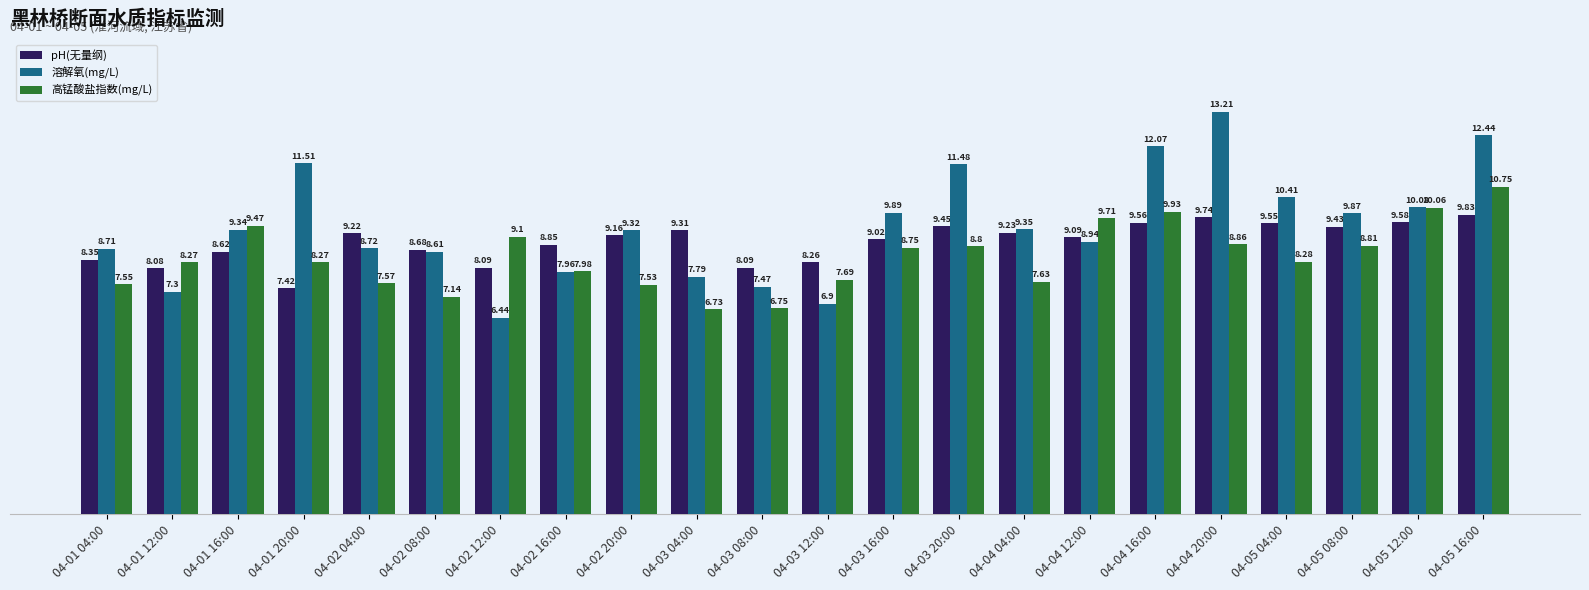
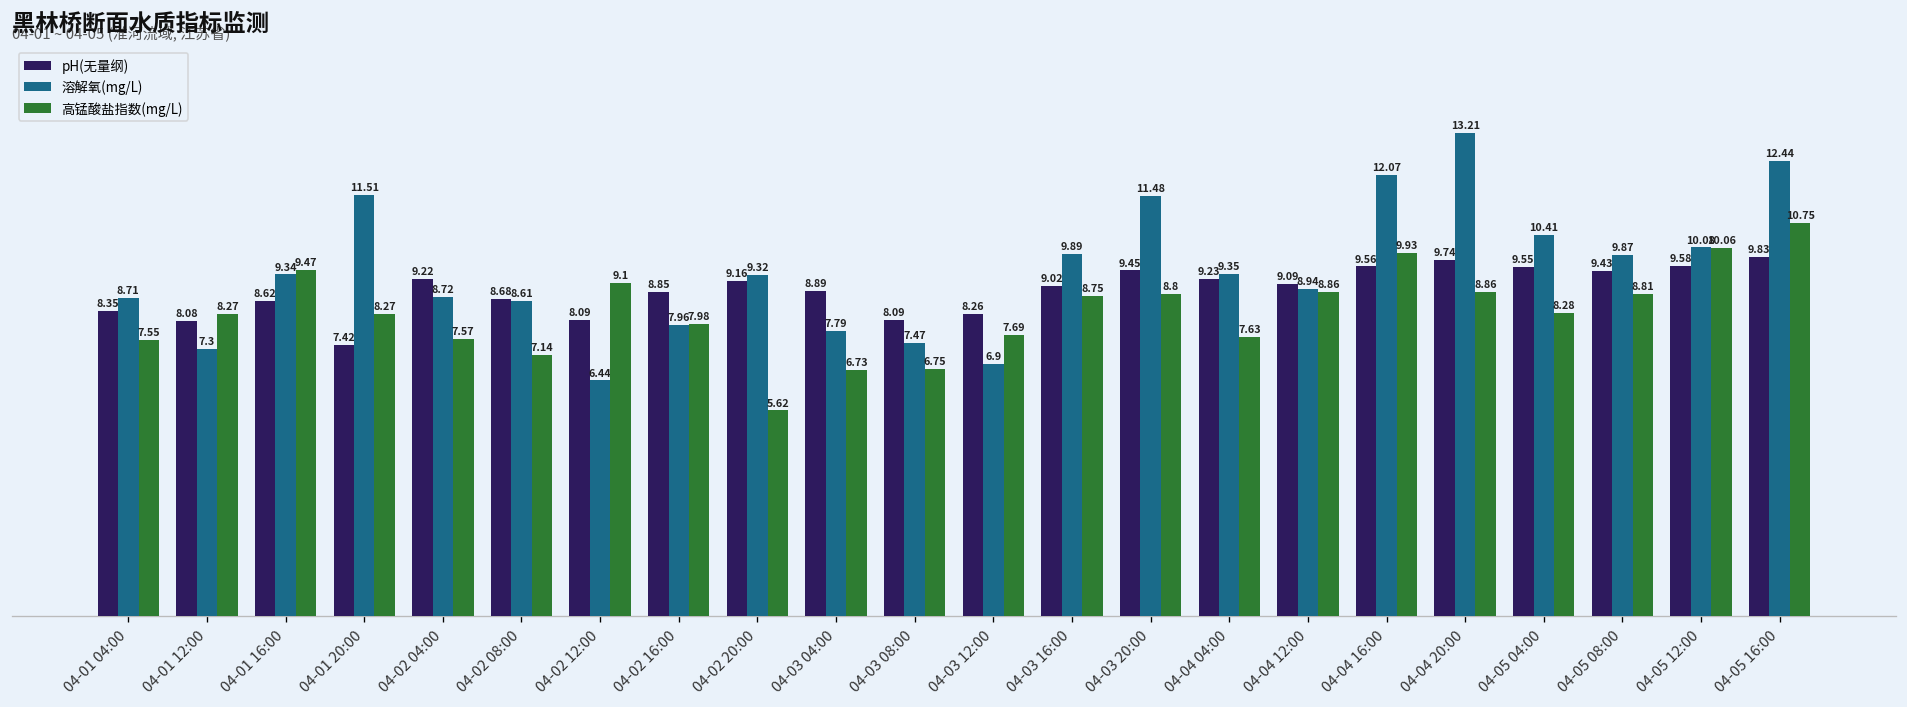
  {
    "pH(无量纲)": {
      "04-01 04:00": 8.35,
      "04-01 12:00": 8.08,
      "04-01 16:00": 8.62,
      "04-01 20:00": 7.42,
      "04-02 04:00": 9.22,
      "04-02 08:00": 8.68,
      "04-02 12:00": 8.09,
      "04-02 16:00": 8.85,
      "04-02 20:00": 9.16,
-     "04-03 04:00": 9.31,
+     "04-03 04:00": 8.89,
      "04-03 08:00": 8.09,
      "04-03 12:00": 8.26,
      "04-03 16:00": 9.02,
      "04-03 20:00": 9.45,
      "04-04 04:00": 9.23,
      "04-04 12:00": 9.09,
      "04-04 16:00": 9.56,
      "04-04 20:00": 9.74,
      "04-05 04:00": 9.55,
      "04-05 08:00": 9.43,
      "04-05 12:00": 9.58,
      "04-05 16:00": 9.83
    },
    "溶解氧(mg/L)": {
      "04-01 04:00": 8.71,
      "04-01 12:00": 7.3,
      "04-01 16:00": 9.34,
      "04-01 20:00": 11.51,
      "04-02 04:00": 8.72,
      "04-02 08:00": 8.61,
      "04-02 12:00": 6.44,
      "04-02 16:00": 7.96,
      "04-02 20:00": 9.32,
      "04-03 04:00": 7.79,
      "04-03 08:00": 7.47,
      "04-03 12:00": 6.9,
      "04-03 16:00": 9.89,
      "04-03 20:00": 11.48,
      "04-04 04:00": 9.35,
      "04-04 12:00": 8.94,
      "04-04 16:00": 12.07,
      "04-04 20:00": 13.21,
      "04-05 04:00": 10.41,
      "04-05 08:00": 9.87,
      "04-05 16:00": 12.44
    },
    "高锰酸盐指数(mg/L)": {
      "04-01 04:00": 7.55,
      "04-01 12:00": 8.27,
      "04-01 16:00": 9.47,
      "04-01 20:00": 8.27,
      "04-02 04:00": 7.57,
      "04-02 08:00": 7.14,
      "04-02 12:00": 9.1,
      "04-02 16:00": 7.98,
-     "04-02 20:00": 7.53,
+     "04-02 20:00": 5.62,
      "04-03 04:00": 6.73,
      "04-03 08:00": 6.75,
      "04-03 12:00": 7.69,
      "04-03 16:00": 8.75,
      "04-03 20:00": 8.8,
      "04-04 04:00": 7.63,
-     "04-04 12:00": 9.71,
+     "04-04 12:00": 8.86,
      "04-04 16:00": 9.93,
      "04-04 20:00": 8.86,
      "04-05 04:00": 8.28,
      "04-05 08:00": 8.81,
      "04-05 16:00": 10.75
    }
  }
